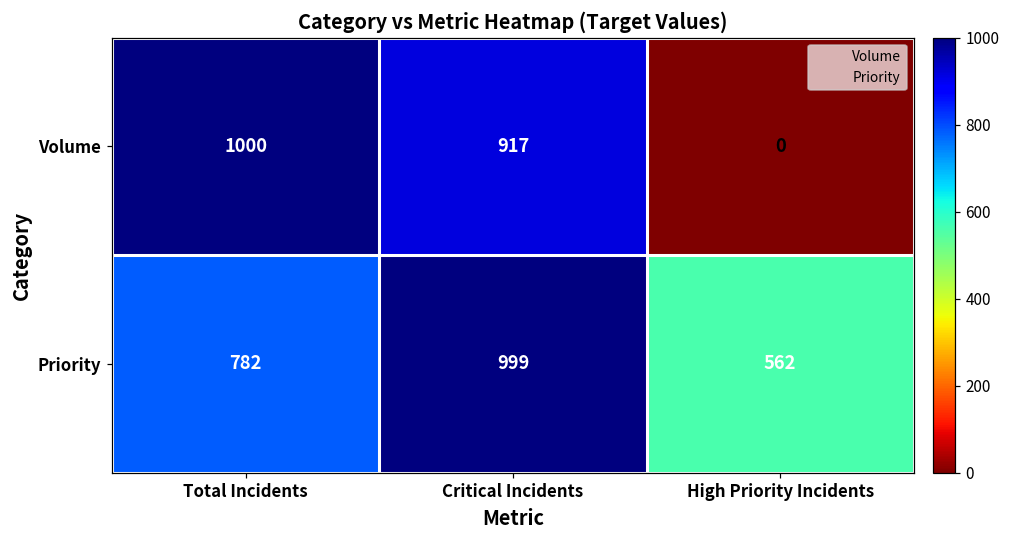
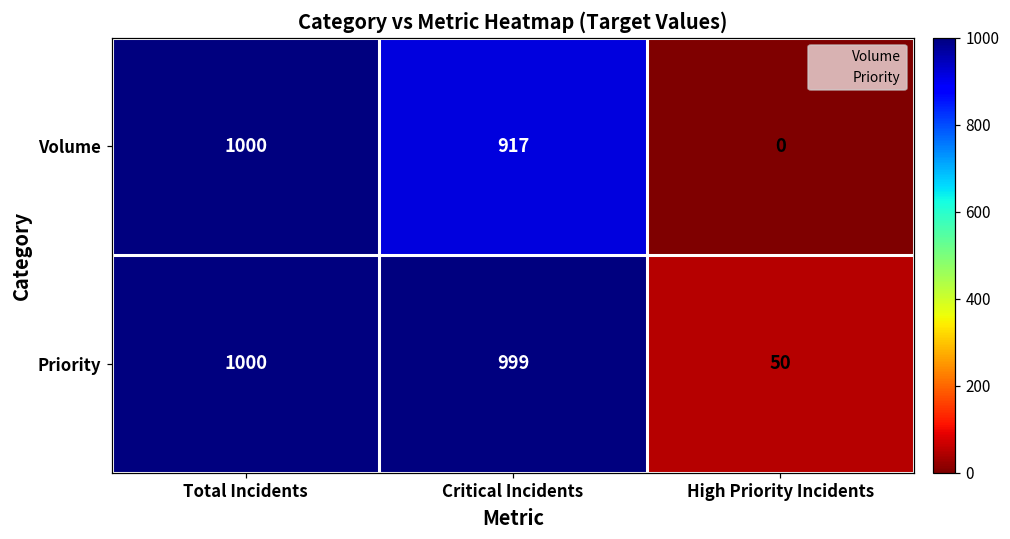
  {
    "Volume": {
      "Total Incidents": 1000,
      "Critical Incidents": 917,
      "High Priority Incidents": 0
    },
    "Priority": {
-     "Total Incidents": 782,
+     "Total Incidents": 1000,
      "Critical Incidents": 999,
-     "High Priority Incidents": 562
+     "High Priority Incidents": 50
    }
  }
